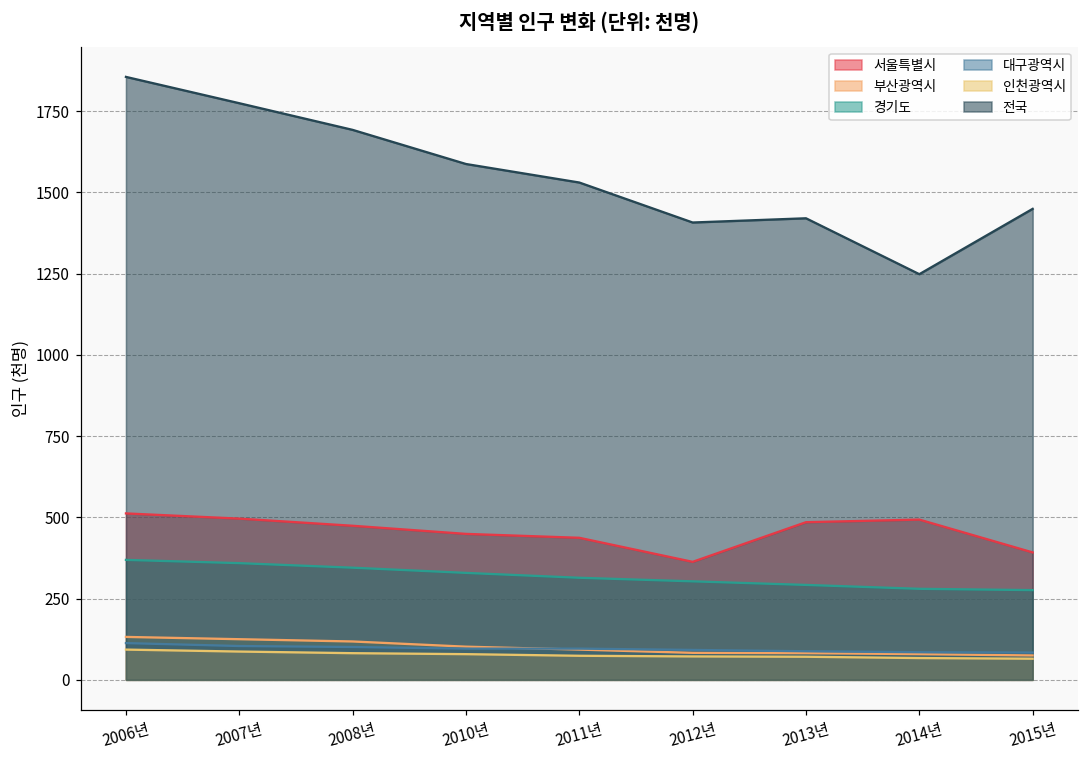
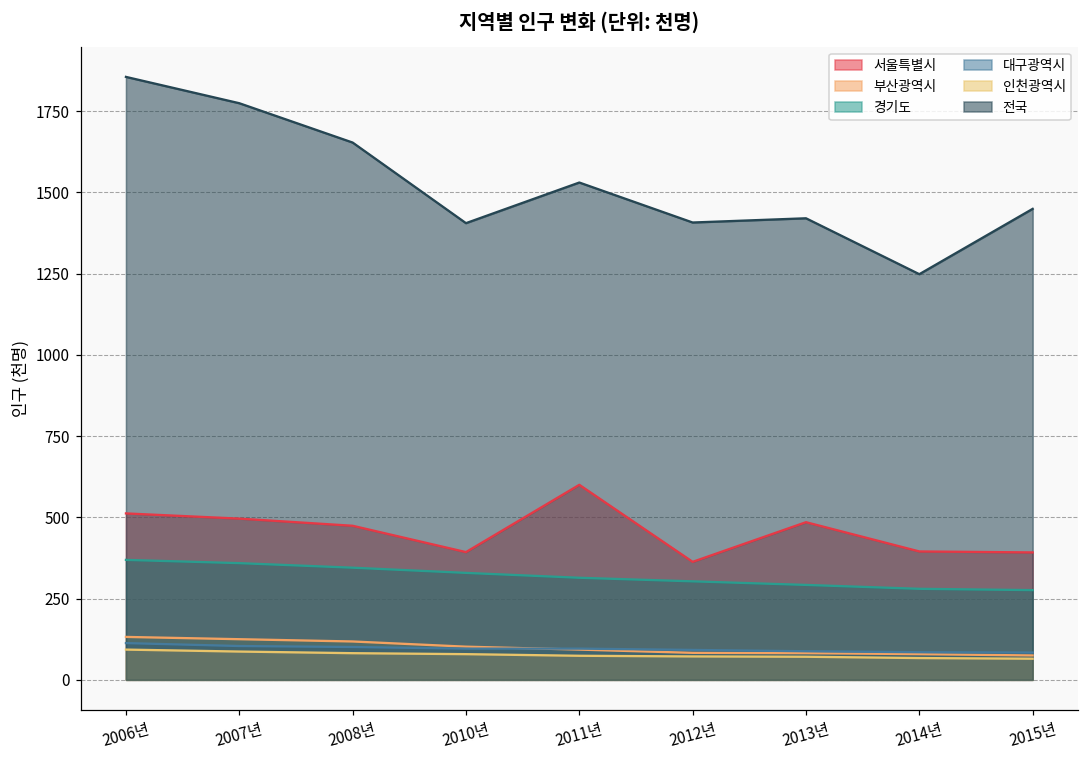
  {
    "서울특별시": {
      "2006년": 510,
      "2007년": 500,
      "2008년": 470,
-     "2010년": 450,
-     "2011년": 440,
+     "2010년": 390,
+     "2011년": 600,
      "2012년": 360,
      "2013년": 490,
-     "2014년": 490,
+     "2014년": 400,
      "2015년": 390
    },
    "전국": {
      "2006년": 1860,
      "2007년": 1770,
-     "2008년": 1690,
-     "2010년": 1590,
+     "2008년": 1650,
+     "2010년": 1410,
      "2011년": 1530,
      "2012년": 1410,
      "2013년": 1420,
      "2014년": 1250,
      "2015년": 1450
    }
  }
